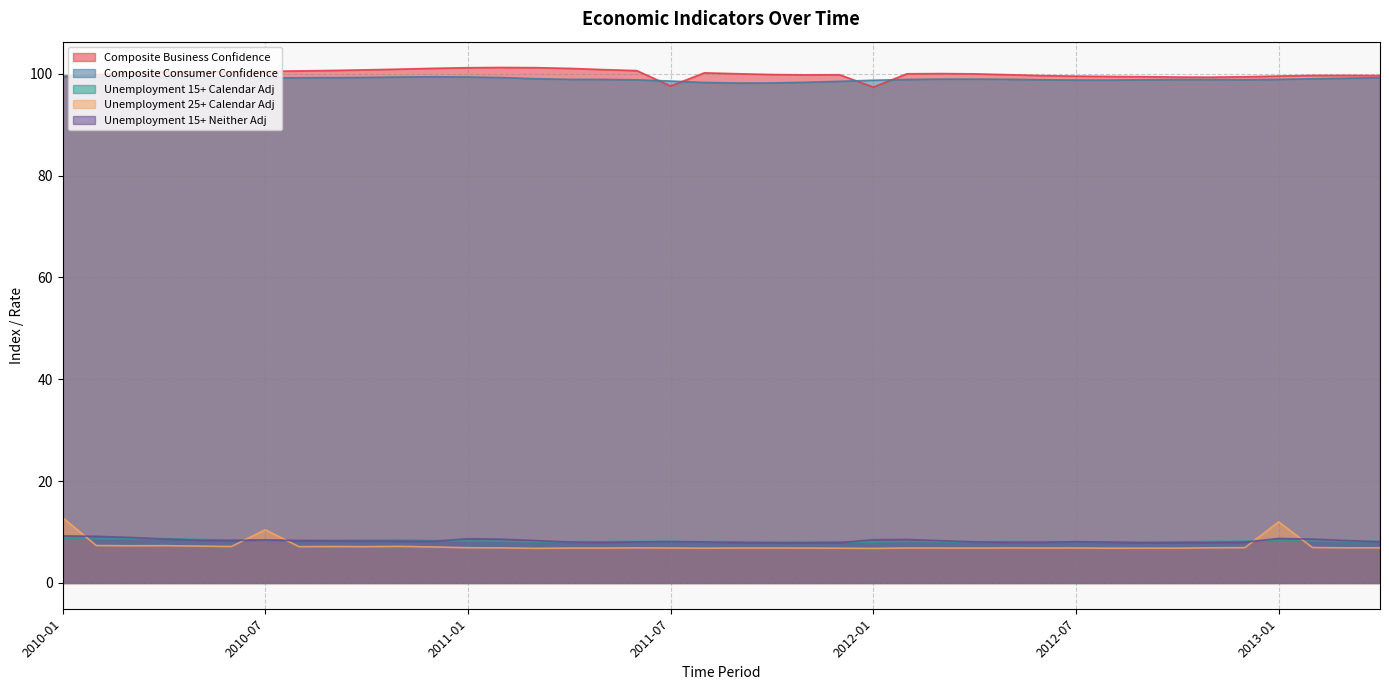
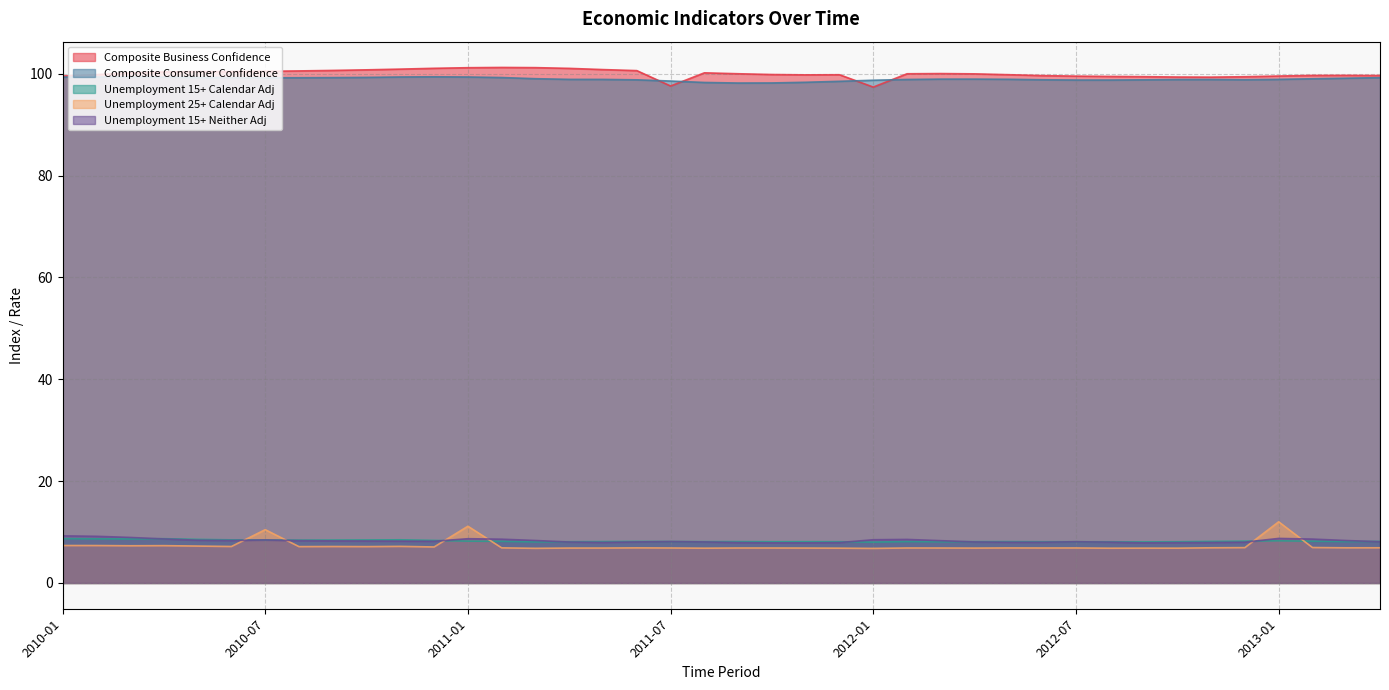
  {
    "Composite Business Confidence": {
      "2011-01": 101,
      "2011-07": 98,
      "2012-01": 97,
      "2012-07": 100,
      "2013-01": 100
    },
    "Unemployment 25+ Calendar Adj": {
-     "2010-01": 13,
+     "2010-01": 7,
      "2010-07": 10,
-     "2011-01": 7,
+     "2011-01": 11,
      "2011-07": 7,
      "2012-01": 7,
      "2012-07": 7,
      "2013-01": 12
    }
  }
